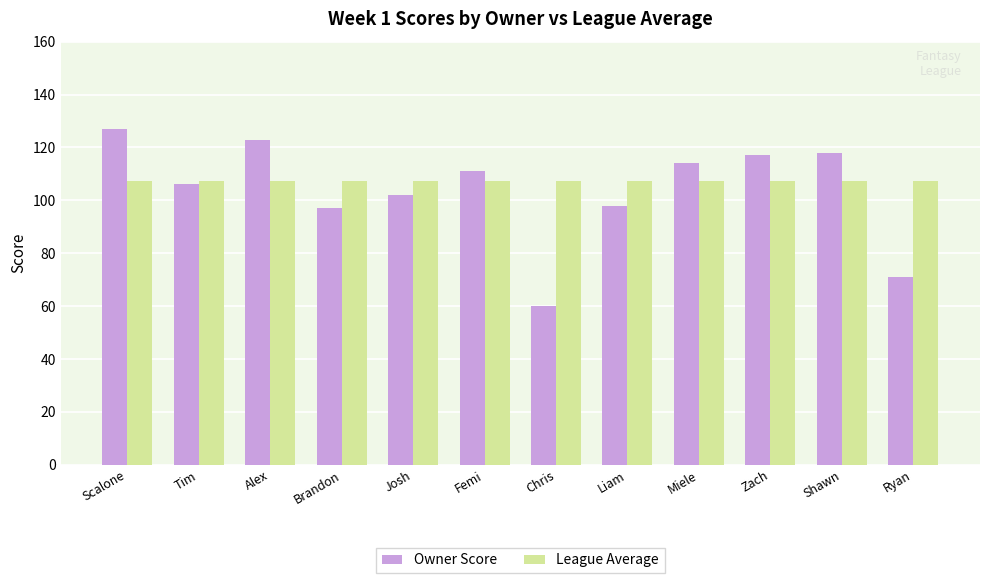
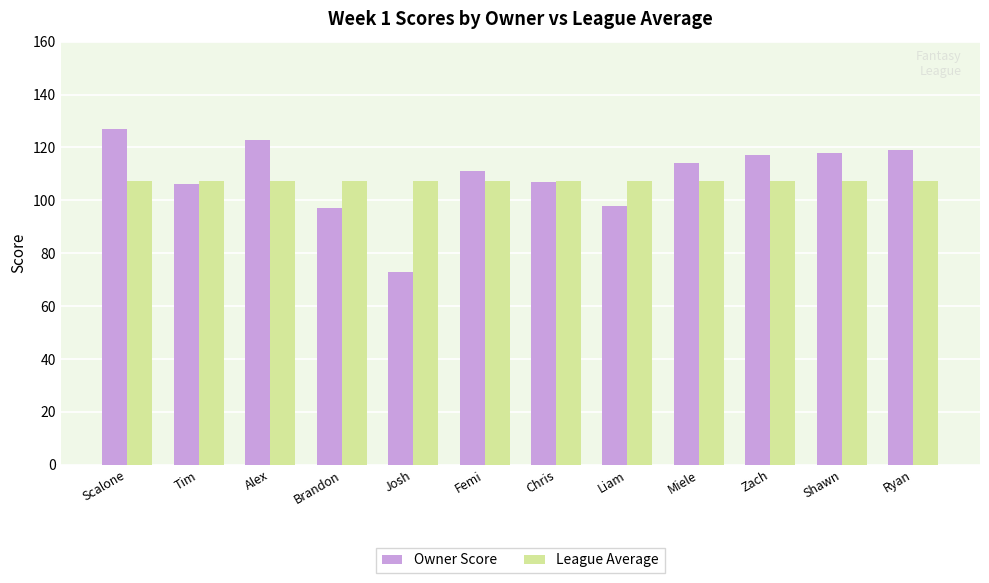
  {
    "Owner Score": {
      "Scalone": 127,
      "Tim": 106,
      "Alex": 123,
      "Brandon": 97,
-     "Josh": 102,
+     "Josh": 73,
      "Femi": 111,
-     "Chris": 60,
+     "Chris": 107,
      "Liam": 98,
      "Miele": 114,
      "Zach": 117,
      "Shawn": 118,
-     "Ryan": 71
+     "Ryan": 119
    },
    "League Average": {
      "Scalone": 108,
      "Tim": 108,
      "Alex": 108,
      "Brandon": 108,
      "Josh": 108,
      "Femi": 108,
      "Chris": 108,
      "Liam": 108,
      "Miele": 108,
      "Zach": 108,
      "Shawn": 108,
      "Ryan": 108
    }
  }
